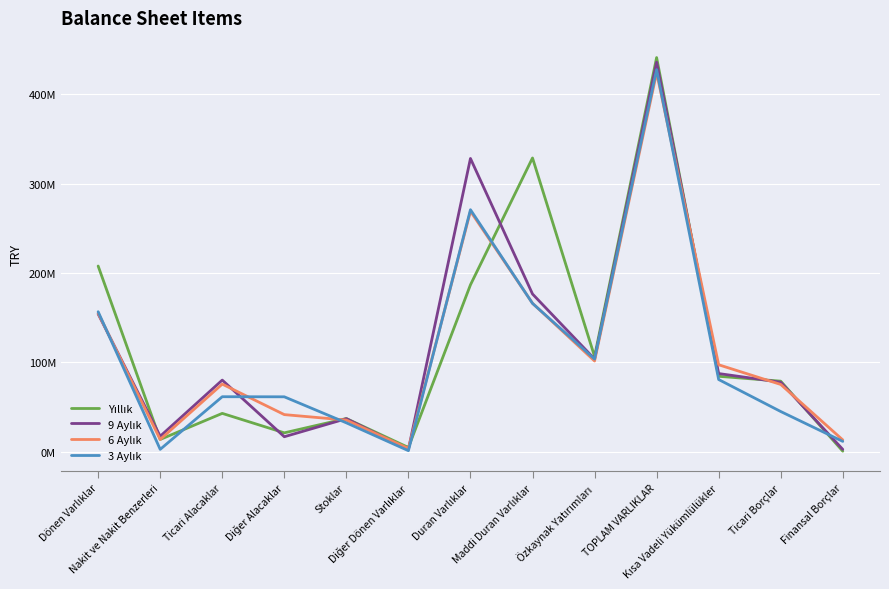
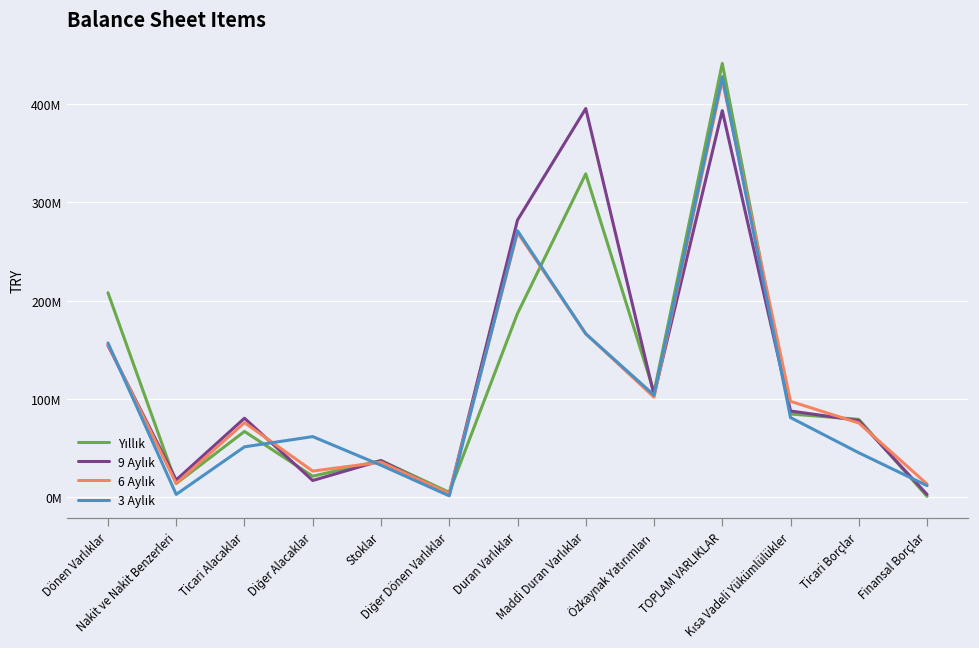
  {
    "Yıllık": {
      "Dönen Varlıklar": 210000000,
-     "Ticari Alacaklar": 40000000,
+     "Ticari Alacaklar": 70000000,
      "Diğer Alacaklar": 20000000,
      "Duran Varlıklar": 190000000,
      "Maddi Duran Varlıklar": 330000000,
      "Özkaynak Yatırımları": 110000000,
      "TOPLAM VARLIKLAR": 440000000,
      "Kısa Vadeli Yükümlülükler": 80000000
    },
    "9 Aylık": {
      "Nakit ve Nakit Benzerleri": 20000000,
      "Ticari Alacaklar": 80000000,
      "Diğer Alacaklar": 20000000,
-     "Duran Varlıklar": 330000000,
-     "Maddi Duran Varlıklar": 180000000,
-     "TOPLAM VARLIKLAR": 440000000,
+     "Duran Varlıklar": 280000000,
+     "Maddi Duran Varlıklar": 400000000,
+     "TOPLAM VARLIKLAR": 390000000,
      "Kısa Vadeli Yükümlülükler": 90000000
    },
    "6 Aylık": {
      "Ticari Alacaklar": 80000000,
-     "Diğer Alacaklar": 40000000,
+     "Diğer Alacaklar": 30000000,
      "TOPLAM VARLIKLAR": 420000000,
      "Kısa Vadeli Yükümlülükler": 100000000
    },
    "3 Aylık": {
      "Nakit ve Nakit Benzerleri": 0,
-     "Ticari Alacaklar": 60000000,
+     "Ticari Alacaklar": 50000000,
      "Diğer Alacaklar": 60000000,
      "Stoklar": 30000000,
      "TOPLAM VARLIKLAR": 430000000,
      "Kısa Vadeli Yükümlülükler": 80000000,
      "Ticari Borçlar": 50000000
    }
  }
